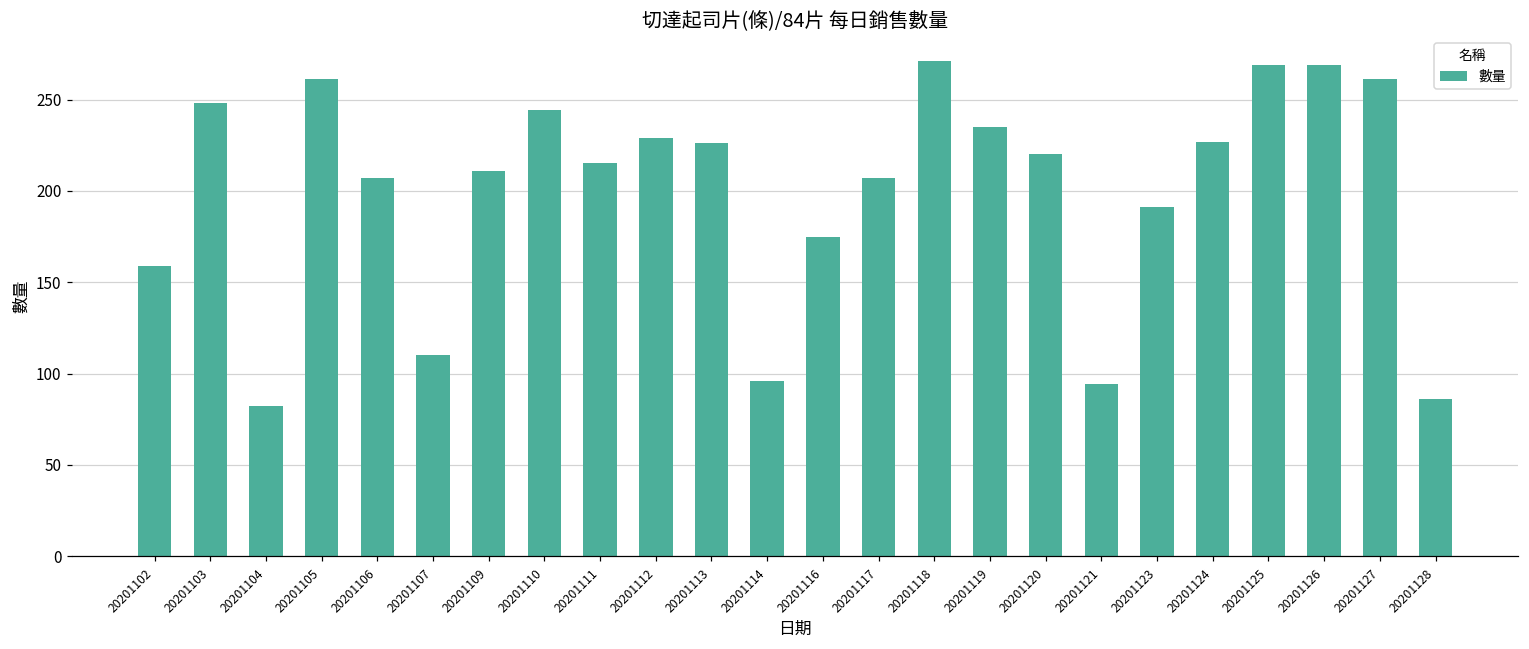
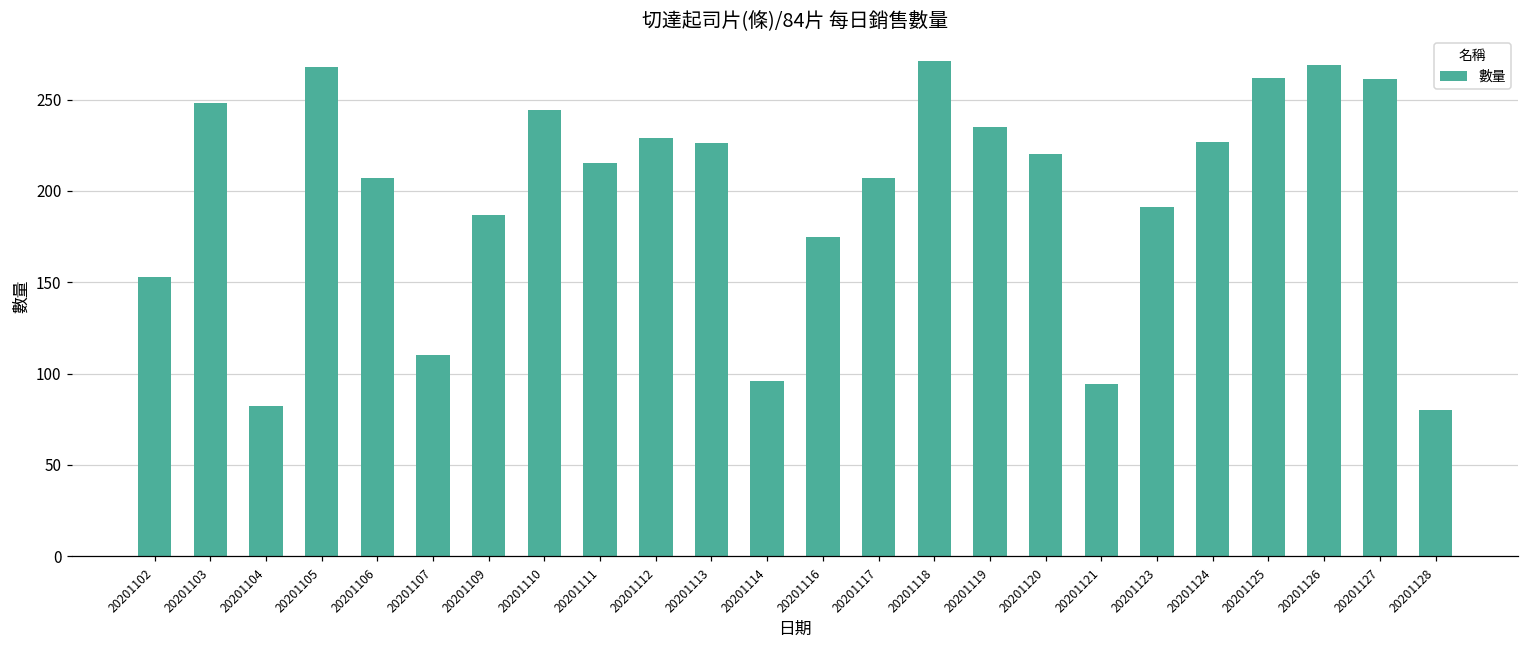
  {
-   "20201102": 159,
+   "20201102": 153,
    "20201103": 248,
    "20201104": 82,
-   "20201105": 261,
+   "20201105": 268,
    "20201106": 207,
    "20201107": 110,
-   "20201109": 211,
+   "20201109": 187,
    "20201110": 244,
    "20201111": 215,
    "20201112": 229,
    "20201113": 226,
    "20201114": 96,
    "20201116": 175,
    "20201117": 207,
    "20201118": 271,
    "20201119": 235,
    "20201120": 220,
    "20201121": 94,
    "20201123": 191,
    "20201124": 227,
-   "20201125": 269,
+   "20201125": 262,
    "20201126": 269,
    "20201127": 261,
-   "20201128": 86
+   "20201128": 80
  }
